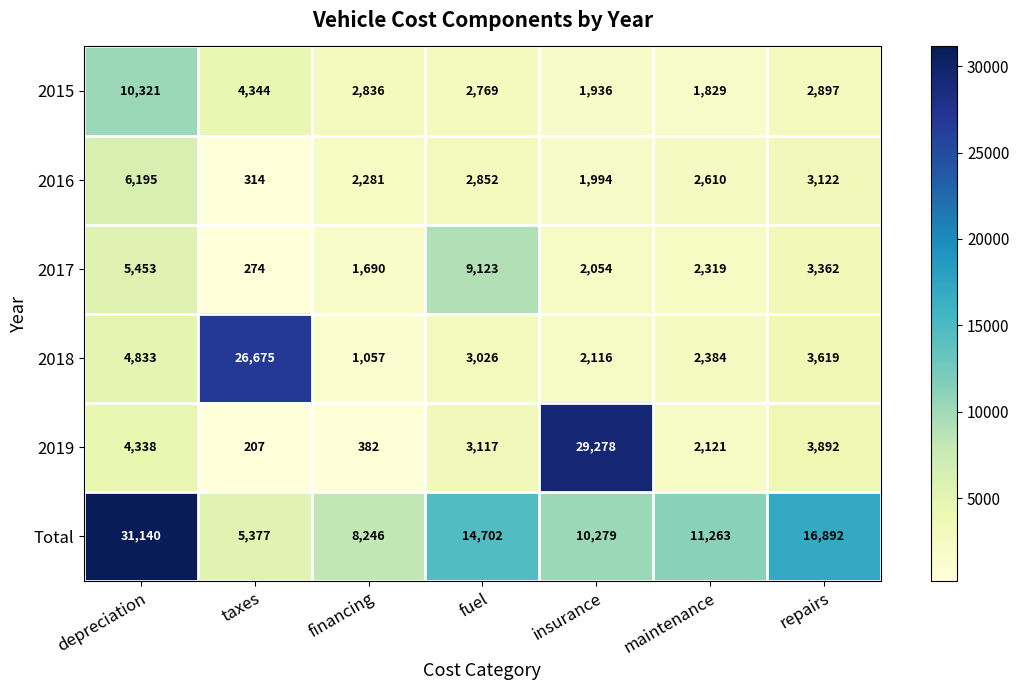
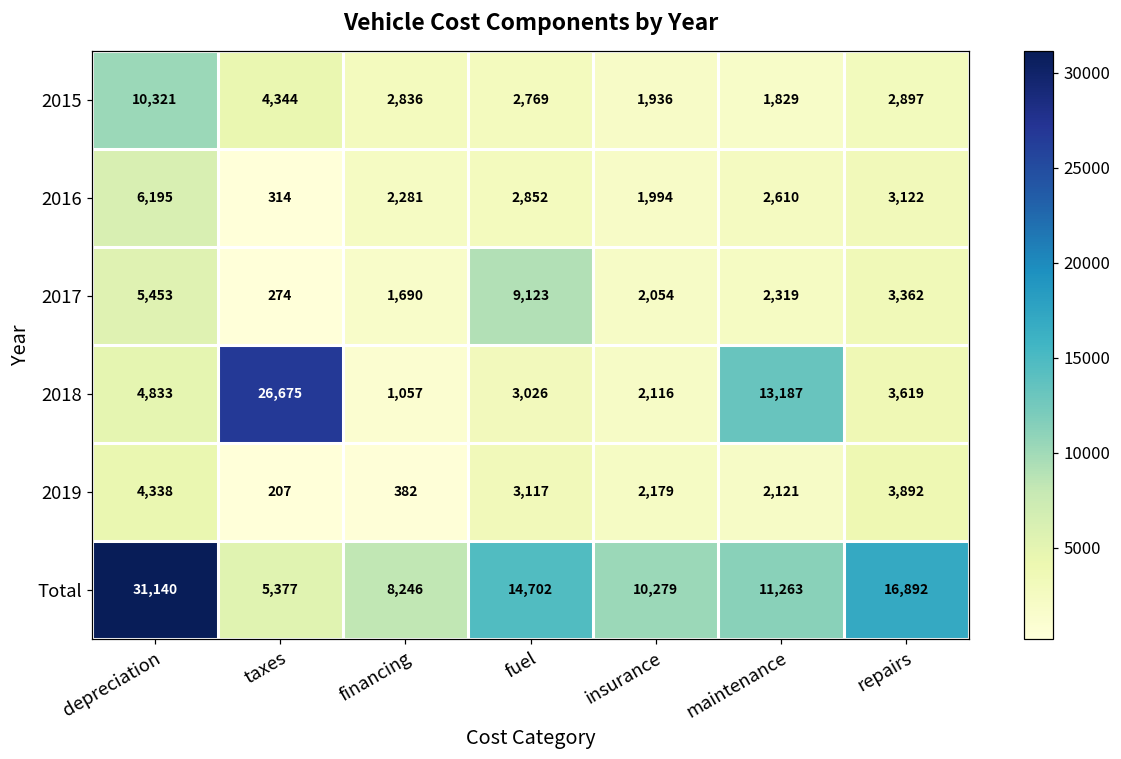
  {
    "2015": {
      "depreciation": "10,321",
      "taxes": "4,344",
      "financing": "2,836",
      "fuel": "2,769",
      "insurance": "1,936",
      "maintenance": "1,829",
      "repairs": "2,897"
    },
    "2016": {
      "depreciation": "6,195",
      "taxes": "314",
      "financing": "2,281",
      "fuel": "2,852",
      "insurance": "1,994",
      "maintenance": "2,610",
      "repairs": "3,122"
    },
    "2017": {
      "depreciation": "5,453",
      "taxes": "274",
      "financing": "1,690",
      "fuel": "9,123",
      "insurance": "2,054",
      "maintenance": "2,319",
      "repairs": "3,362"
    },
    "2018": {
      "depreciation": "4,833",
      "taxes": "26,675",
      "financing": "1,057",
      "fuel": "3,026",
      "insurance": "2,116",
-     "maintenance": "2,384",
+     "maintenance": "13,187",
      "repairs": "3,619"
    },
    "2019": {
      "depreciation": "4,338",
      "taxes": "207",
      "financing": "382",
      "fuel": "3,117",
-     "insurance": "29,278",
+     "insurance": "2,179",
      "maintenance": "2,121",
      "repairs": "3,892"
    },
    "Total": {
      "depreciation": "31,140",
      "taxes": "5,377",
      "financing": "8,246",
      "fuel": "14,702",
      "insurance": "10,279",
      "maintenance": "11,263",
      "repairs": "16,892"
    }
  }
